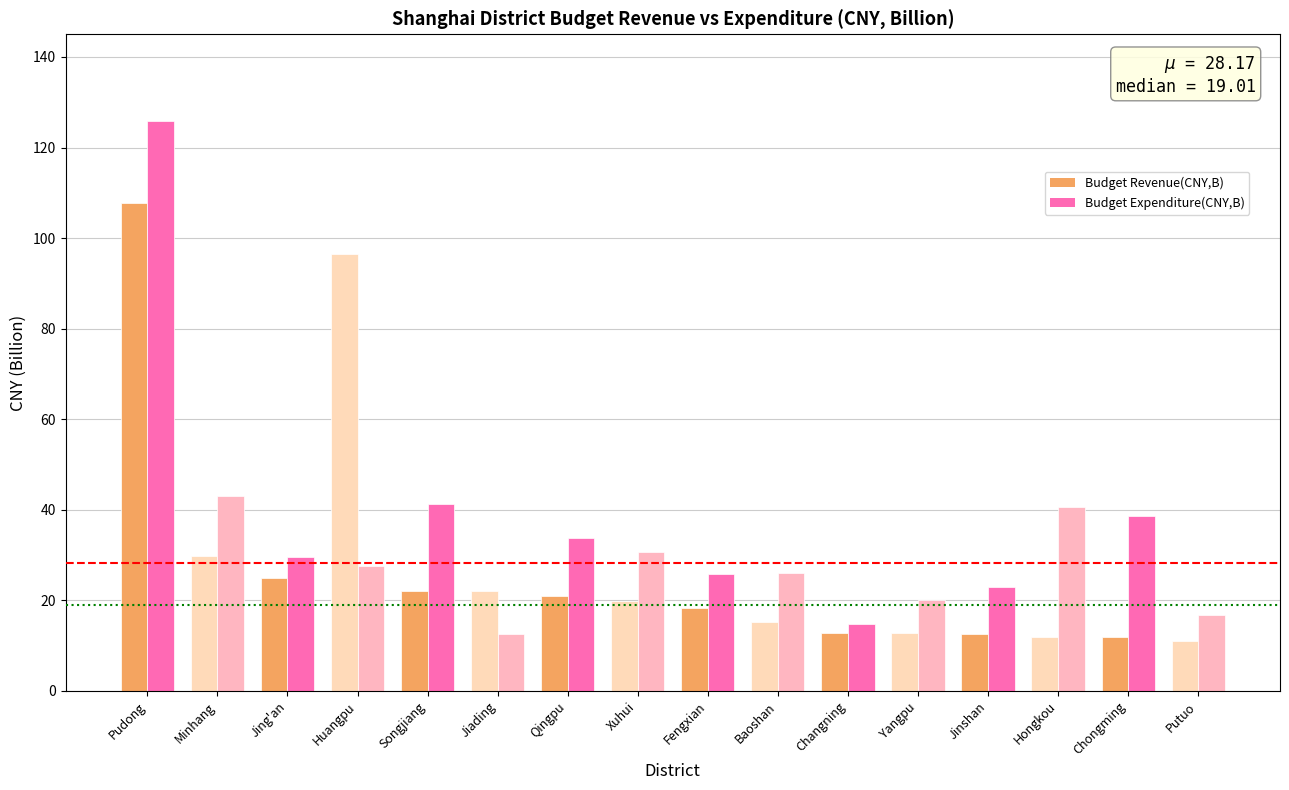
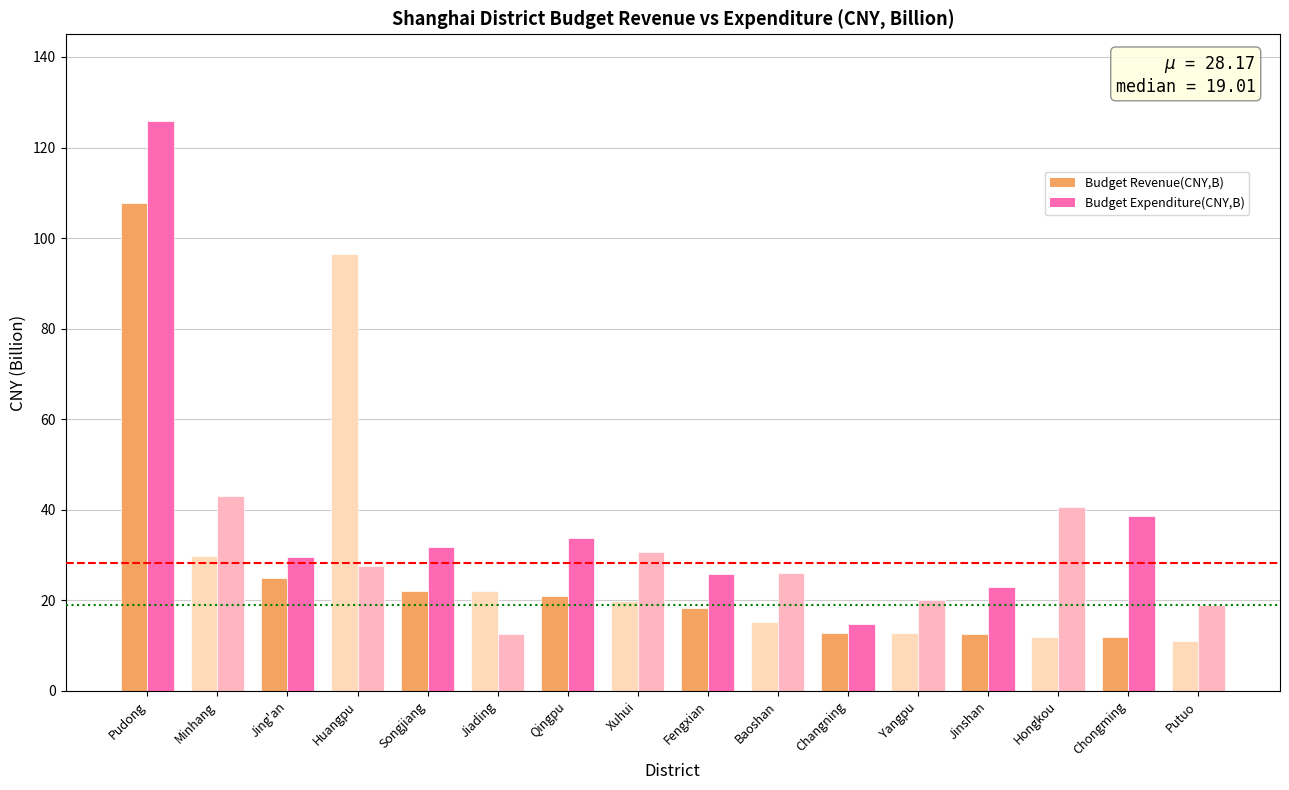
  {
    "Budget Revenue(CNY,B)": {
      "Pudong": 108,
      "Minhang": 30,
      "Jing'an": 25,
      "Huangpu": 96,
      "Songjiang": 22,
      "Jiading": 22,
      "Qingpu": 21,
      "Xuhui": 20,
      "Fengxian": 18,
      "Baoshan": 15,
      "Changning": 13,
      "Yangpu": 13,
      "Jinshan": 13,
      "Hongkou": 12,
      "Chongming": 12,
      "Putuo": 11
    },
    "Budget Expenditure(CNY,B)": {
      "Pudong": 126,
      "Minhang": 43,
      "Jing'an": 30,
      "Huangpu": 28,
-     "Songjiang": 41,
+     "Songjiang": 32,
      "Jiading": 13,
      "Qingpu": 34,
      "Xuhui": 31,
      "Fengxian": 26,
      "Baoshan": 26,
      "Changning": 15,
      "Yangpu": 20,
      "Jinshan": 23,
      "Hongkou": 41,
      "Chongming": 39,
-     "Putuo": 17
+     "Putuo": 19
    }
  }
